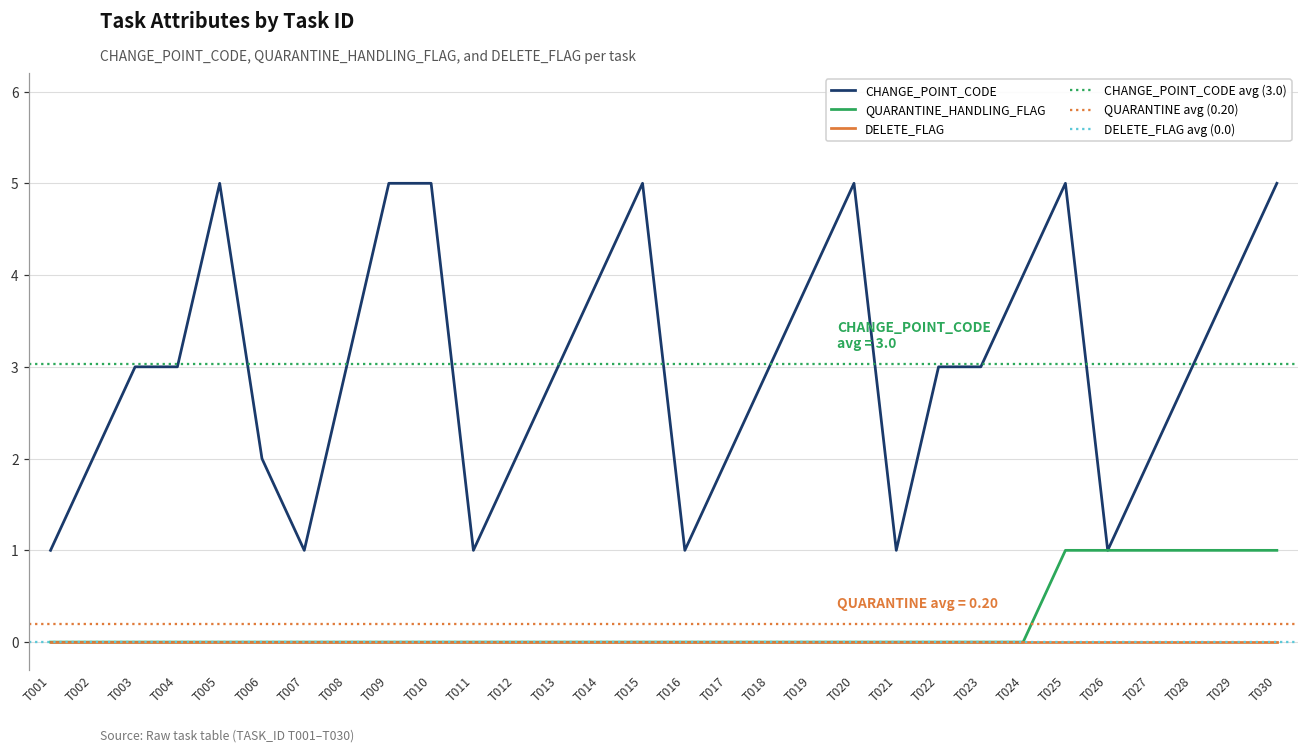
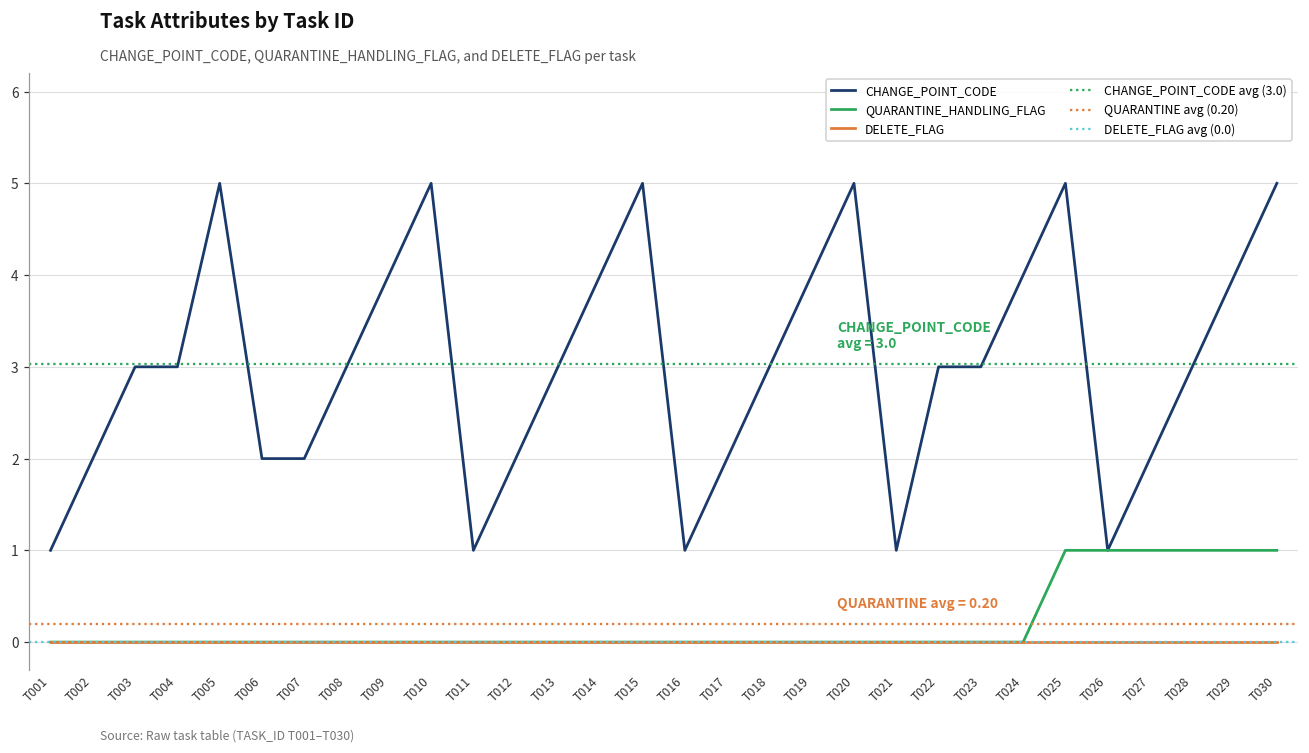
  {
    "CHANGE_POINT_CODE": {
      "T001": 1,
      "T002": 2,
      "T003": 3,
      "T004": 3,
      "T005": 5,
      "T006": 2,
-     "T007": 1,
+     "T007": 2,
      "T008": 3,
-     "T009": 5,
+     "T009": 4,
      "T010": 5,
      "T011": 1,
      "T012": 2,
      "T013": 3,
      "T014": 4,
      "T015": 5,
      "T016": 1,
      "T017": 2,
      "T018": 3,
      "T019": 4,
      "T020": 5,
      "T021": 1,
      "T024": 4,
      "T025": 5,
      "T027": 2,
      "T028": 3,
      "T029": 4,
      "T030": 5
    },
    "QUARANTINE_HANDLING_FLAG": {
      "T025": 1,
      "T027": 1,
      "T028": 1,
      "T029": 1,
      "T030": 1
    },
    "DELETE_FLAG": {
      "T025": 0,
      "T026": 0,
      "T027": 0,
      "T028": 0,
      "T029": 0,
      "T030": 0
    }
  }
